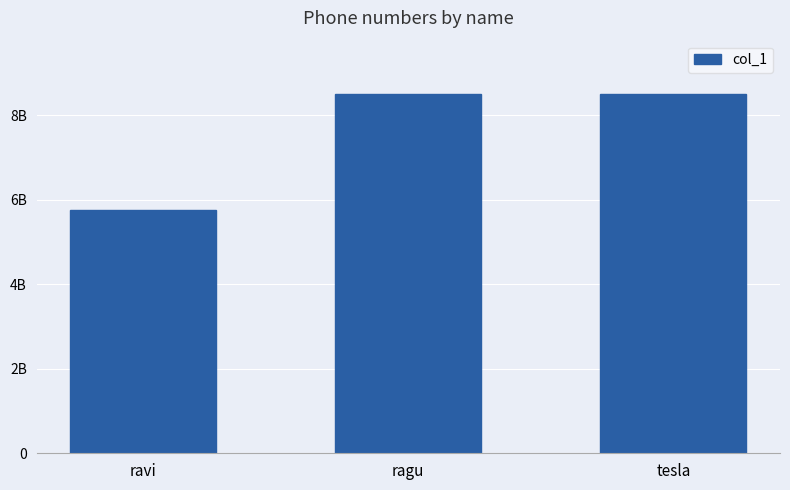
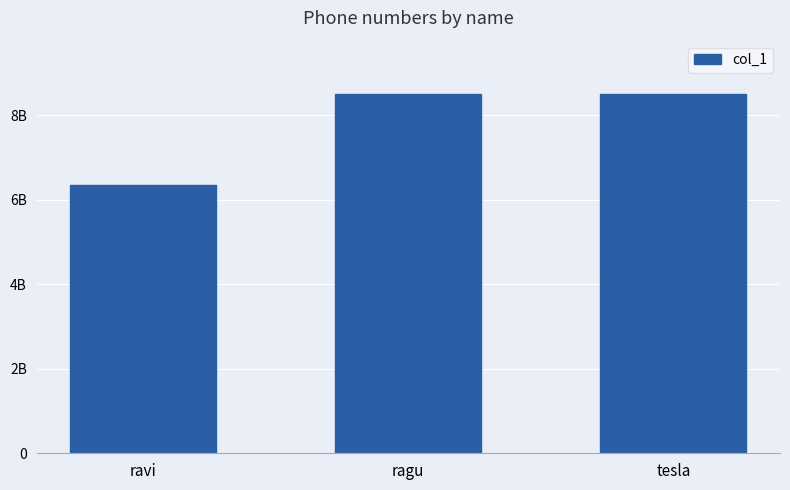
  {
-   "ravi": 5800000000,
+   "ravi": 6400000000,
    "ragu": 8500000000,
    "tesla": 8500000000
  }
